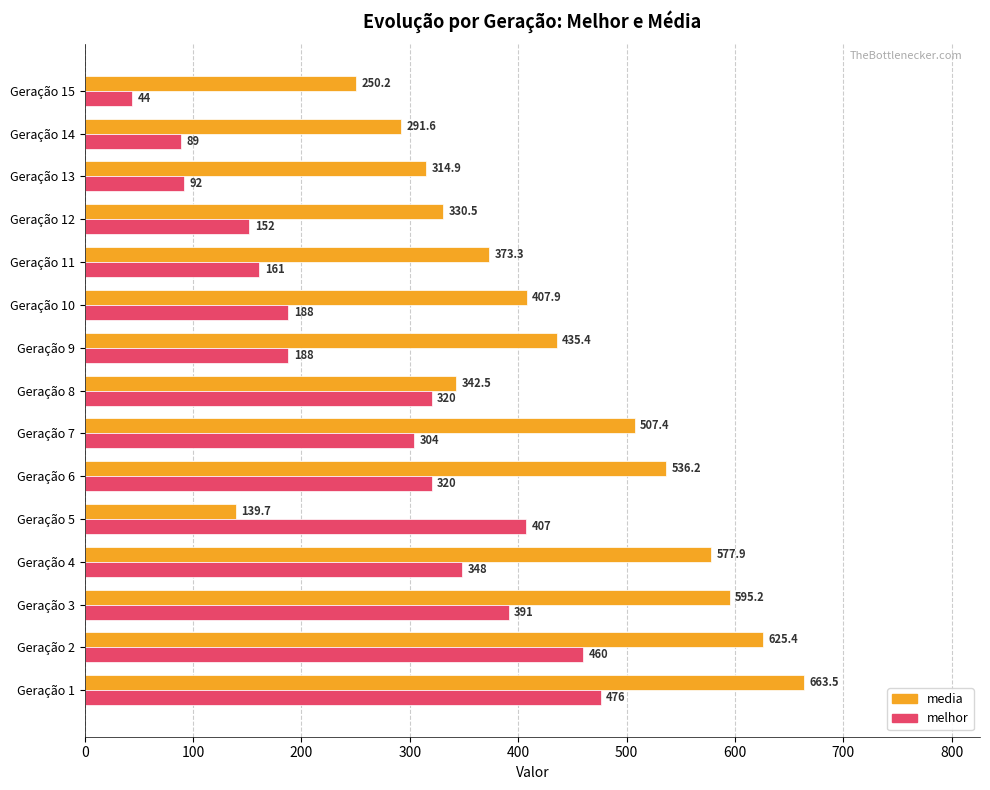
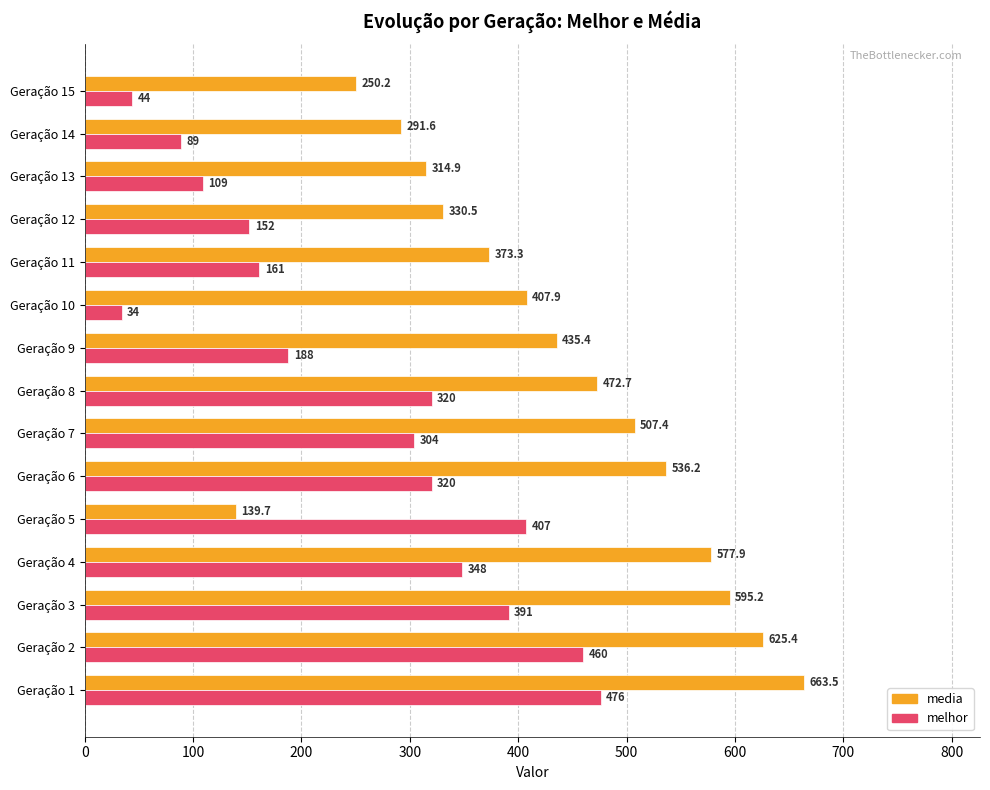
  {
    "media": {
      "Geração 15": 250.2,
      "Geração 14": 291.6,
      "Geração 13": 314.9,
      "Geração 12": 330.5,
      "Geração 11": 373.3,
      "Geração 10": 407.9,
      "Geração 9": 435.4,
-     "Geração 8": 342.5,
+     "Geração 8": 472.7,
      "Geração 7": 507.4,
      "Geração 6": 536.2,
      "Geração 5": 139.7,
      "Geração 4": 577.9,
      "Geração 3": 595.2,
      "Geração 2": 625.4,
      "Geração 1": 663.5
    },
    "melhor": {
      "Geração 15": 44,
      "Geração 14": 89,
-     "Geração 13": 92,
+     "Geração 13": 109,
      "Geração 12": 152,
      "Geração 11": 161,
-     "Geração 10": 188,
+     "Geração 10": 34,
      "Geração 9": 188,
      "Geração 8": 320,
      "Geração 7": 304,
      "Geração 6": 320,
      "Geração 5": 407,
      "Geração 4": 348,
      "Geração 3": 391,
      "Geração 2": 460,
      "Geração 1": 476
    }
  }
